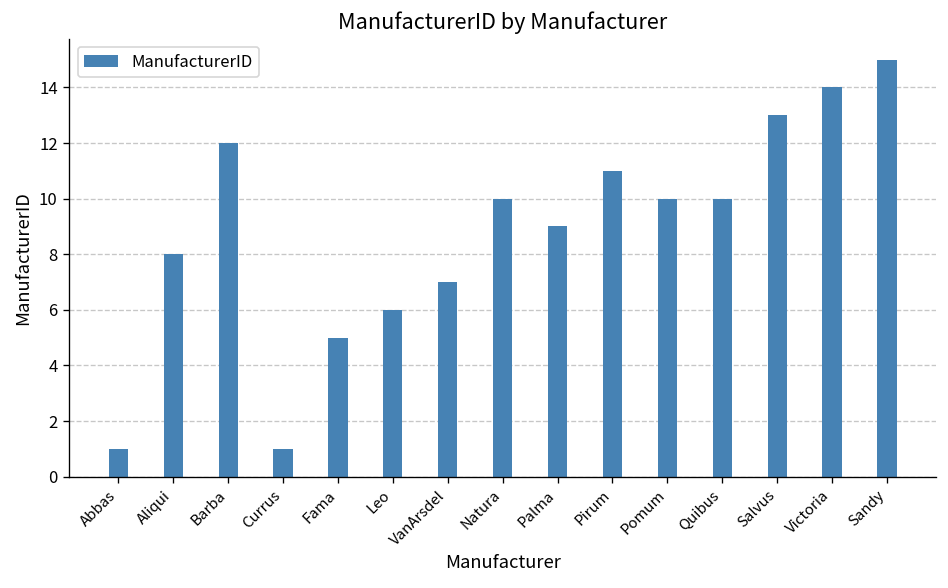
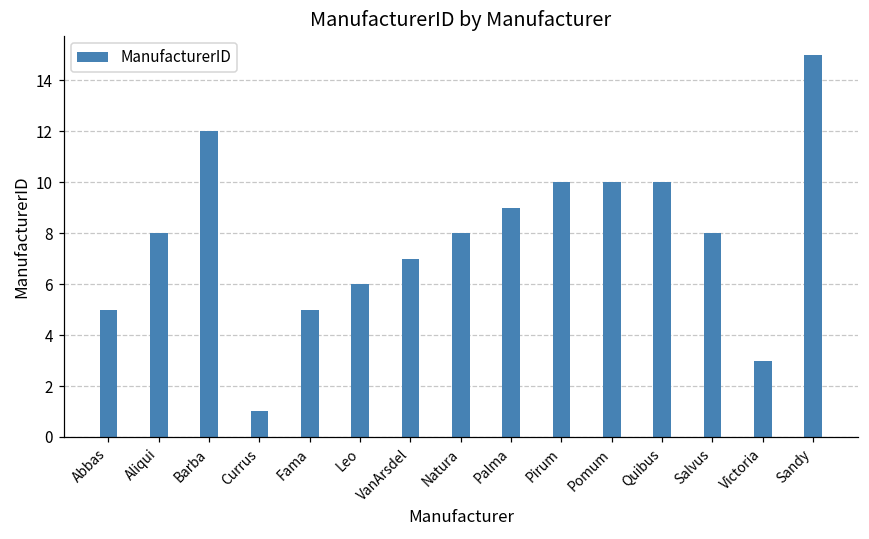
  {
-   "Abbas": 1,
+   "Abbas": 5,
    "Aliqui": 8,
    "Barba": 12,
    "Currus": 1,
    "Fama": 5,
    "Leo": 6,
    "VanArsdel": 7,
-   "Natura": 10,
+   "Natura": 8,
    "Palma": 9,
-   "Pirum": 11,
+   "Pirum": 10,
    "Pomum": 10,
    "Quibus": 10,
-   "Salvus": 13,
-   "Victoria": 14,
+   "Salvus": 8,
+   "Victoria": 3,
    "Sandy": 15
  }
